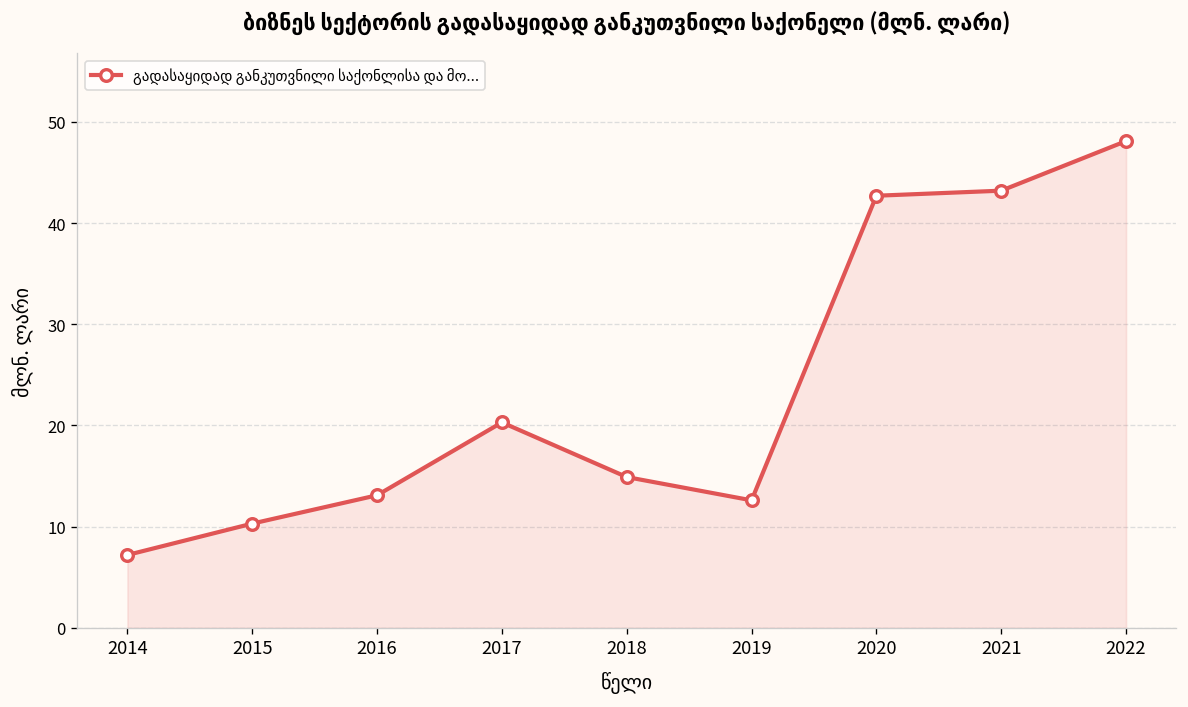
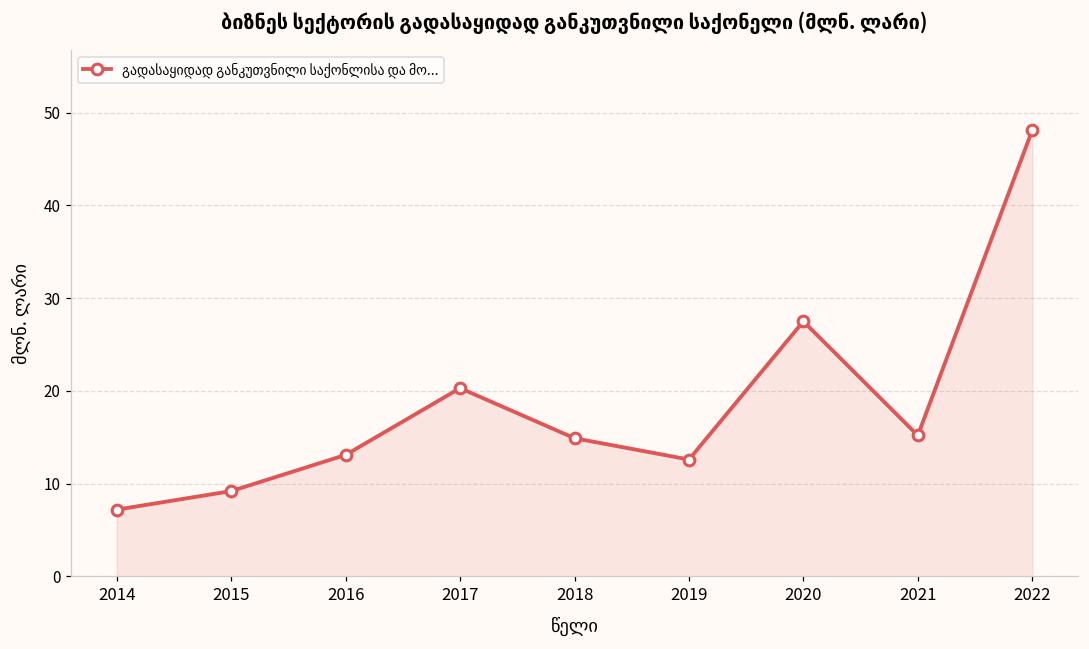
  {
    "2014": 7,
-   "2015": 10,
+   "2015": 9,
    "2016": 13,
    "2017": 20,
    "2018": 15,
    "2019": 13,
-   "2020": 43,
-   "2021": 43,
+   "2020": 28,
+   "2021": 15,
    "2022": 48
  }
